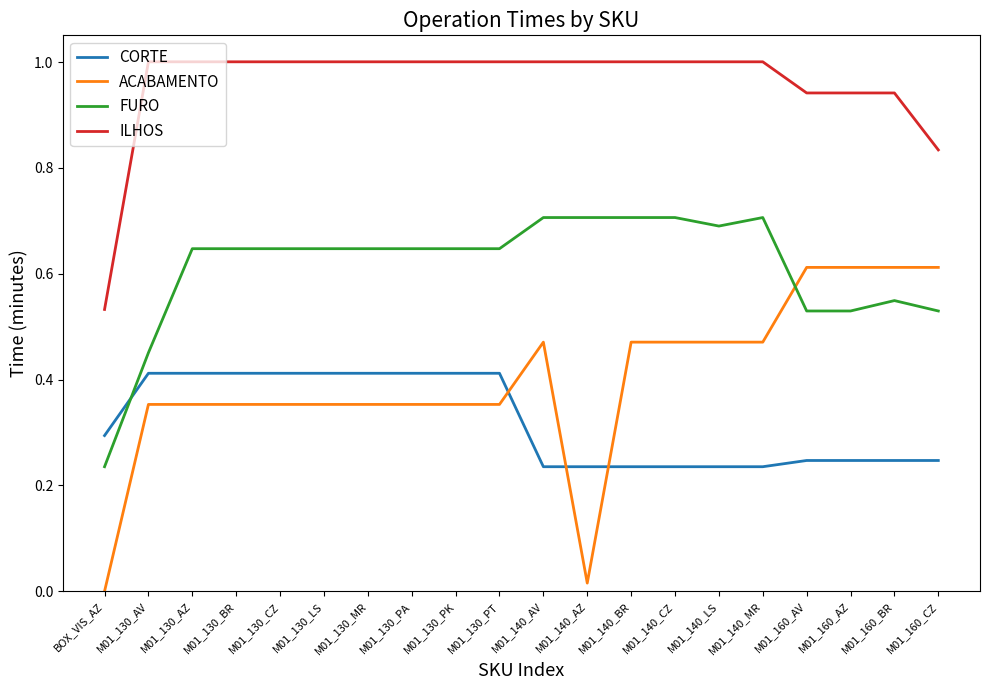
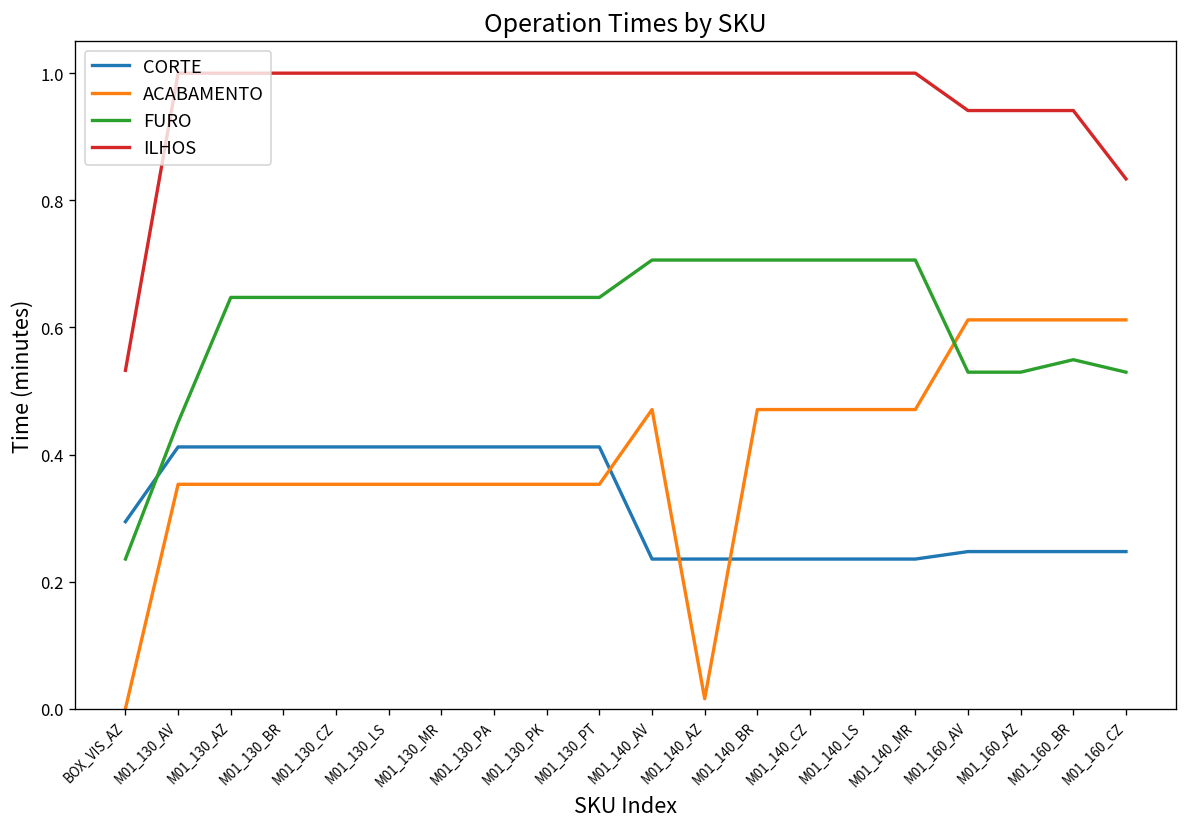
  {
    "CORTE": {
      "BOX_VIS_AZ": 0.29,
      "M01_130_AV": 0.41,
      "M01_130_AZ": 0.41,
      "M01_130_BR": 0.41,
      "M01_130_CZ": 0.41,
      "M01_130_LS": 0.41,
      "M01_130_MR": 0.41,
      "M01_130_PA": 0.41,
      "M01_130_PK": 0.41,
      "M01_130_PT": 0.41,
      "M01_140_AV": 0.24,
      "M01_140_AZ": 0.24,
      "M01_140_BR": 0.24,
      "M01_140_CZ": 0.24,
      "M01_140_LS": 0.24,
      "M01_140_MR": 0.24,
      "M01_160_AV": 0.25,
      "M01_160_AZ": 0.25,
      "M01_160_BR": 0.25,
      "M01_160_CZ": 0.25
    },
    "ACABAMENTO": {
      "BOX_VIS_AZ": 0.00,
      "M01_130_AV": 0.35,
      "M01_130_AZ": 0.35,
      "M01_130_BR": 0.35,
      "M01_130_CZ": 0.35,
      "M01_130_LS": 0.35,
      "M01_130_MR": 0.35,
      "M01_130_PA": 0.35,
      "M01_130_PK": 0.35,
      "M01_130_PT": 0.35,
      "M01_140_AV": 0.47,
      "M01_140_AZ": 0.02,
      "M01_140_BR": 0.47,
      "M01_140_CZ": 0.47,
      "M01_140_LS": 0.47,
      "M01_140_MR": 0.47,
      "M01_160_AV": 0.61,
      "M01_160_AZ": 0.61,
      "M01_160_BR": 0.61,
      "M01_160_CZ": 0.61
    },
    "FURO": {
      "BOX_VIS_AZ": 0.24,
      "M01_130_AV": 0.45,
      "M01_130_AZ": 0.65,
      "M01_130_BR": 0.65,
      "M01_130_CZ": 0.65,
      "M01_130_LS": 0.65,
      "M01_130_MR": 0.65,
      "M01_130_PA": 0.65,
      "M01_130_PK": 0.65,
      "M01_130_PT": 0.65,
      "M01_140_AV": 0.71,
      "M01_140_AZ": 0.71,
      "M01_140_BR": 0.71,
      "M01_140_CZ": 0.71,
-     "M01_140_LS": 0.69,
+     "M01_140_LS": 0.71,
      "M01_140_MR": 0.71,
      "M01_160_AV": 0.53,
      "M01_160_AZ": 0.53,
      "M01_160_BR": 0.55,
      "M01_160_CZ": 0.53
    },
    "ILHOS": {
      "BOX_VIS_AZ": 0.53,
      "M01_130_BR": 1.00,
      "M01_130_CZ": 1.00,
      "M01_130_LS": 1.00,
      "M01_130_MR": 1.00,
      "M01_130_PA": 1.00,
      "M01_130_PK": 1.00,
      "M01_130_PT": 1.00,
      "M01_140_AV": 1.00,
      "M01_140_AZ": 1.00,
      "M01_140_BR": 1.00,
      "M01_140_CZ": 1.00,
      "M01_140_LS": 1.00,
      "M01_140_MR": 1.00,
      "M01_160_AV": 0.94,
      "M01_160_AZ": 0.94,
      "M01_160_BR": 0.94,
      "M01_160_CZ": 0.83
    }
  }
